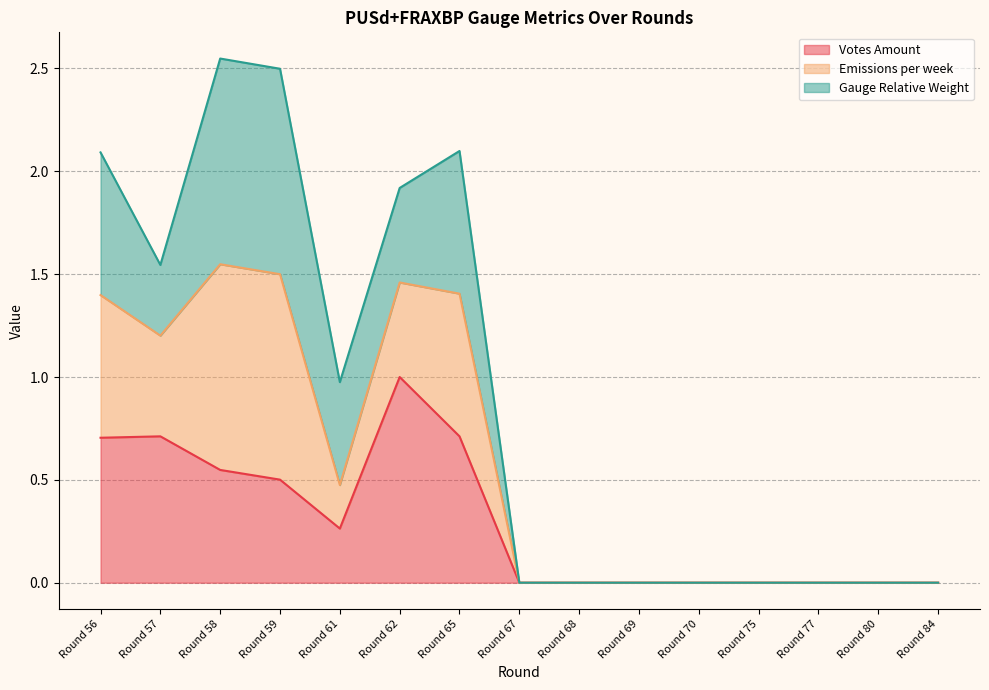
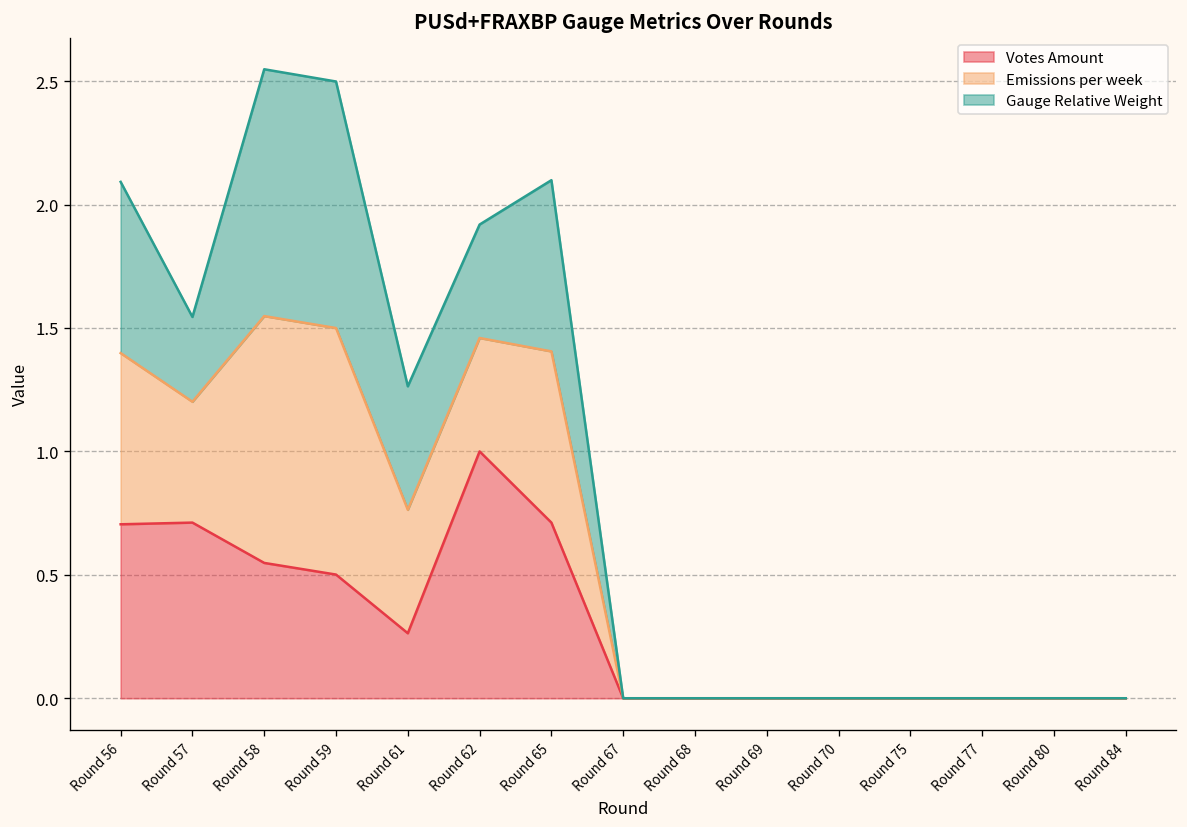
  {
    "Votes Amount": {
      "Round 56": 0.70,
      "Round 57": 0.71,
      "Round 58": 0.55,
      "Round 59": 0.50,
      "Round 61": 0.26,
      "Round 62": 1.00,
      "Round 65": 0.71
    },
    "Emissions per week": {
      "Round 56": 0.69,
      "Round 57": 0.49,
      "Round 58": 1.00,
      "Round 59": 1.00,
-     "Round 61": 0.21,
+     "Round 61": 0.50,
      "Round 62": 0.46,
      "Round 65": 0.69
    },
    "Gauge Relative Weight": {
      "Round 56": 0.69,
      "Round 57": 0.34,
      "Round 58": 1.00,
      "Round 59": 1.00,
      "Round 61": 0.50,
      "Round 62": 0.46,
      "Round 65": 0.69
    }
  }
